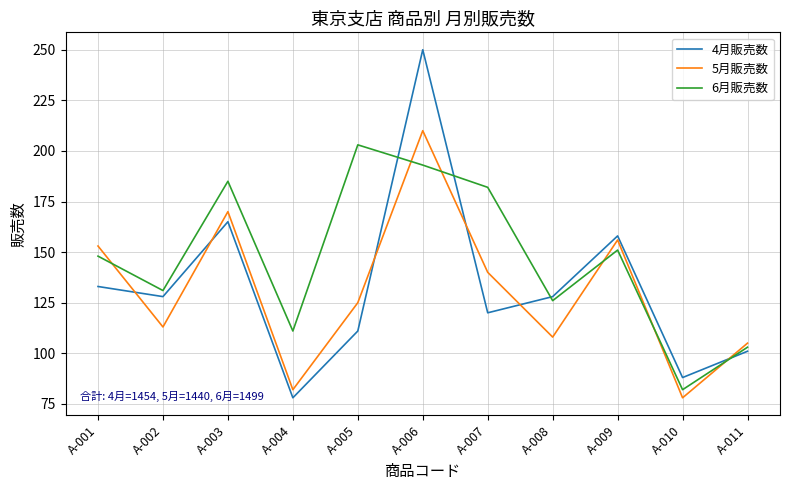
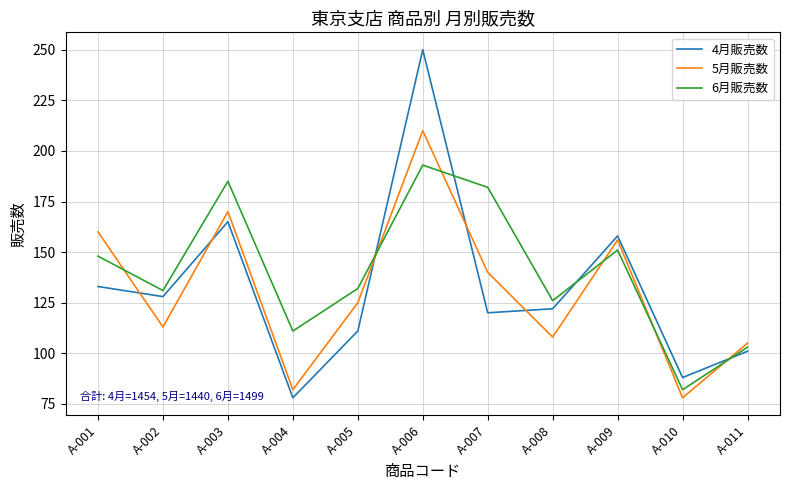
  {
    "4月販売数": {
      "A-001": 133,
      "A-002": 128,
      "A-003": 165,
      "A-004": 78,
      "A-005": 111,
      "A-006": 250,
      "A-007": 120,
-     "A-008": 128,
+     "A-008": 122,
      "A-009": 158,
      "A-010": 88,
      "A-011": 101
    },
    "5月販売数": {
-     "A-001": 153,
+     "A-001": 160,
      "A-002": 113,
      "A-003": 170,
      "A-004": 82,
      "A-005": 125,
      "A-006": 210,
      "A-007": 140,
      "A-008": 108,
      "A-009": 156,
      "A-010": 78,
      "A-011": 105
    },
    "6月販売数": {
      "A-001": 148,
      "A-002": 131,
      "A-003": 185,
      "A-004": 111,
-     "A-005": 203,
+     "A-005": 132,
      "A-006": 193,
      "A-007": 182,
      "A-008": 126,
      "A-009": 151,
      "A-010": 82,
      "A-011": 103
    }
  }
